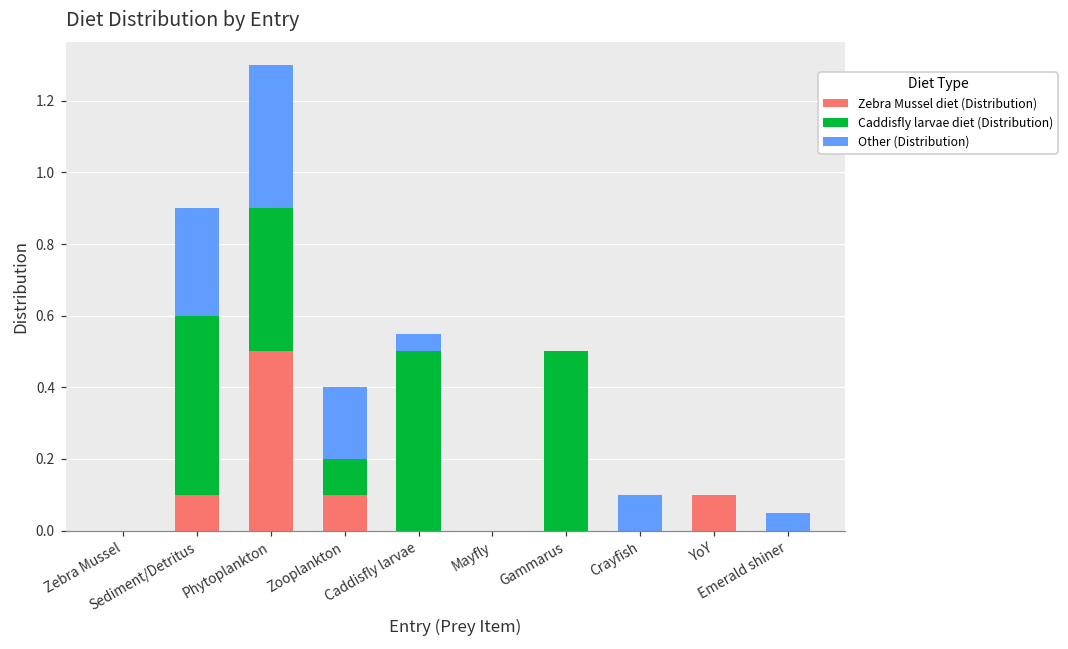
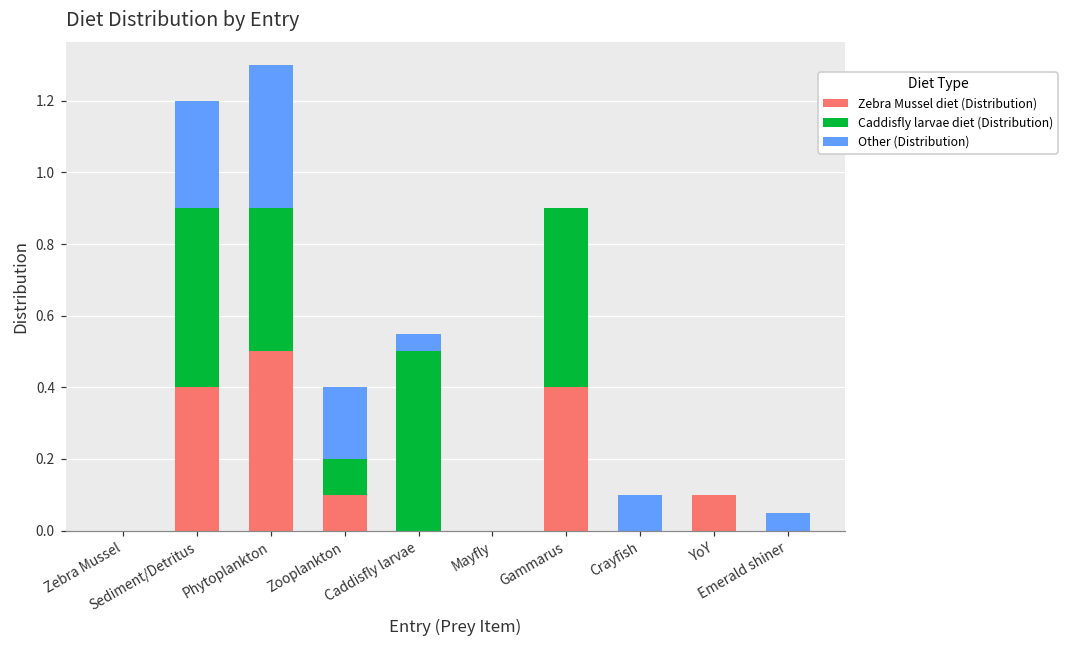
  {
    "Zebra Mussel diet (Distribution)": {
      "Zebra Mussel": 0.0,
-     "Sediment/Detritus": 0.1,
+     "Sediment/Detritus": 0.4,
      "Phytoplankton": 0.5,
      "Zooplankton": 0.1,
      "Caddisfly larvae": 0.0,
      "Mayfly": 0.0,
-     "Gammarus": 0.0,
+     "Gammarus": 0.4,
      "Crayfish": 0.0,
      "YoY": 0.1,
      "Emerald shiner": 0.0
    },
    "Caddisfly larvae diet (Distribution)": {
      "Zebra Mussel": 0.0,
      "Sediment/Detritus": 0.5,
      "Phytoplankton": 0.4,
      "Zooplankton": 0.1,
      "Caddisfly larvae": 0.5,
      "Mayfly": 0.0,
      "Gammarus": 0.5,
      "Crayfish": 0.0,
      "YoY": 0.0,
      "Emerald shiner": 0.0
    },
    "Other (Distribution)": {
      "Zebra Mussel": 0.0,
      "Sediment/Detritus": 0.3,
      "Phytoplankton": 0.4,
      "Zooplankton": 0.2,
      "Caddisfly larvae": 0.05,
      "Mayfly": 0.0,
      "Gammarus": 0.0,
      "Crayfish": 0.1,
      "YoY": 0.0,
      "Emerald shiner": 0.05
    }
  }
